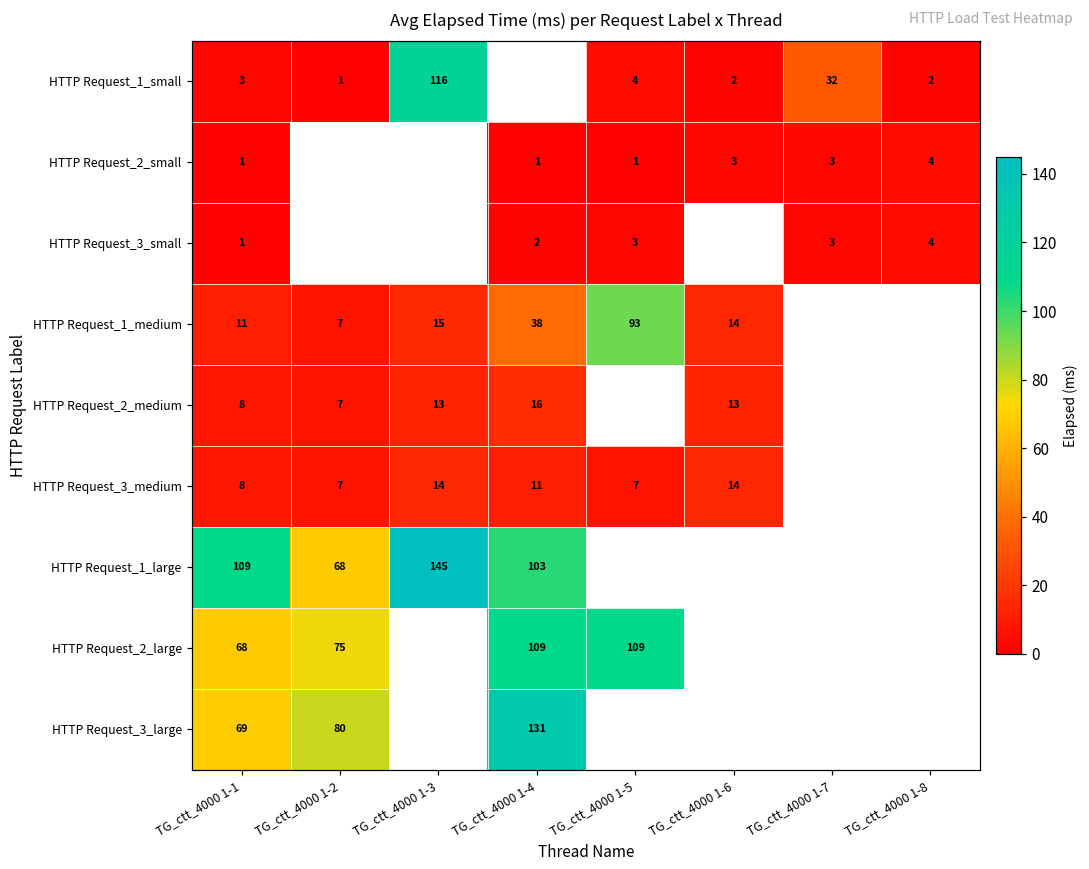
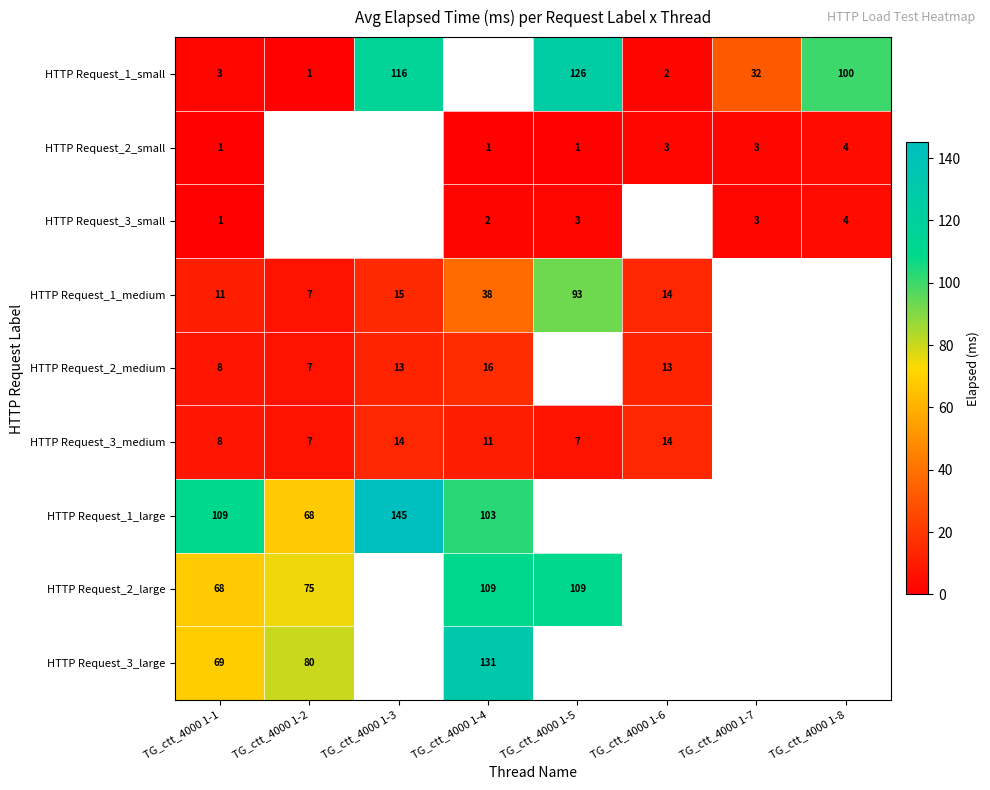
  {
    "HTTP Request_1_small": {
      "TG_ctt_4000 1-1": 3,
      "TG_ctt_4000 1-2": 1,
      "TG_ctt_4000 1-3": 116,
-     "TG_ctt_4000 1-5": 4,
+     "TG_ctt_4000 1-5": 126,
      "TG_ctt_4000 1-6": 2,
      "TG_ctt_4000 1-7": 32,
-     "TG_ctt_4000 1-8": 2
+     "TG_ctt_4000 1-8": 100
    },
    "HTTP Request_2_small": {
      "TG_ctt_4000 1-1": 1,
      "TG_ctt_4000 1-4": 1,
      "TG_ctt_4000 1-5": 1,
      "TG_ctt_4000 1-6": 3,
      "TG_ctt_4000 1-7": 3,
      "TG_ctt_4000 1-8": 4
    },
    "HTTP Request_3_small": {
      "TG_ctt_4000 1-1": 1,
      "TG_ctt_4000 1-4": 2,
      "TG_ctt_4000 1-5": 3,
      "TG_ctt_4000 1-7": 3,
      "TG_ctt_4000 1-8": 4
    },
    "HTTP Request_1_medium": {
      "TG_ctt_4000 1-1": 11,
      "TG_ctt_4000 1-2": 7,
      "TG_ctt_4000 1-3": 15,
      "TG_ctt_4000 1-4": 38,
      "TG_ctt_4000 1-5": 93,
      "TG_ctt_4000 1-6": 14
    },
    "HTTP Request_2_medium": {
      "TG_ctt_4000 1-1": 8,
      "TG_ctt_4000 1-2": 7,
      "TG_ctt_4000 1-3": 13,
      "TG_ctt_4000 1-4": 16,
      "TG_ctt_4000 1-6": 13
    },
    "HTTP Request_3_medium": {
      "TG_ctt_4000 1-1": 8,
      "TG_ctt_4000 1-2": 7,
      "TG_ctt_4000 1-3": 14,
      "TG_ctt_4000 1-4": 11,
      "TG_ctt_4000 1-5": 7,
      "TG_ctt_4000 1-6": 14
    },
    "HTTP Request_1_large": {
      "TG_ctt_4000 1-1": 109,
      "TG_ctt_4000 1-2": 68,
      "TG_ctt_4000 1-3": 145,
      "TG_ctt_4000 1-4": 103
    },
    "HTTP Request_2_large": {
      "TG_ctt_4000 1-1": 68,
      "TG_ctt_4000 1-2": 75,
      "TG_ctt_4000 1-4": 109,
      "TG_ctt_4000 1-5": 109
    },
    "HTTP Request_3_large": {
      "TG_ctt_4000 1-1": 69,
      "TG_ctt_4000 1-2": 80,
      "TG_ctt_4000 1-4": 131
    }
  }
